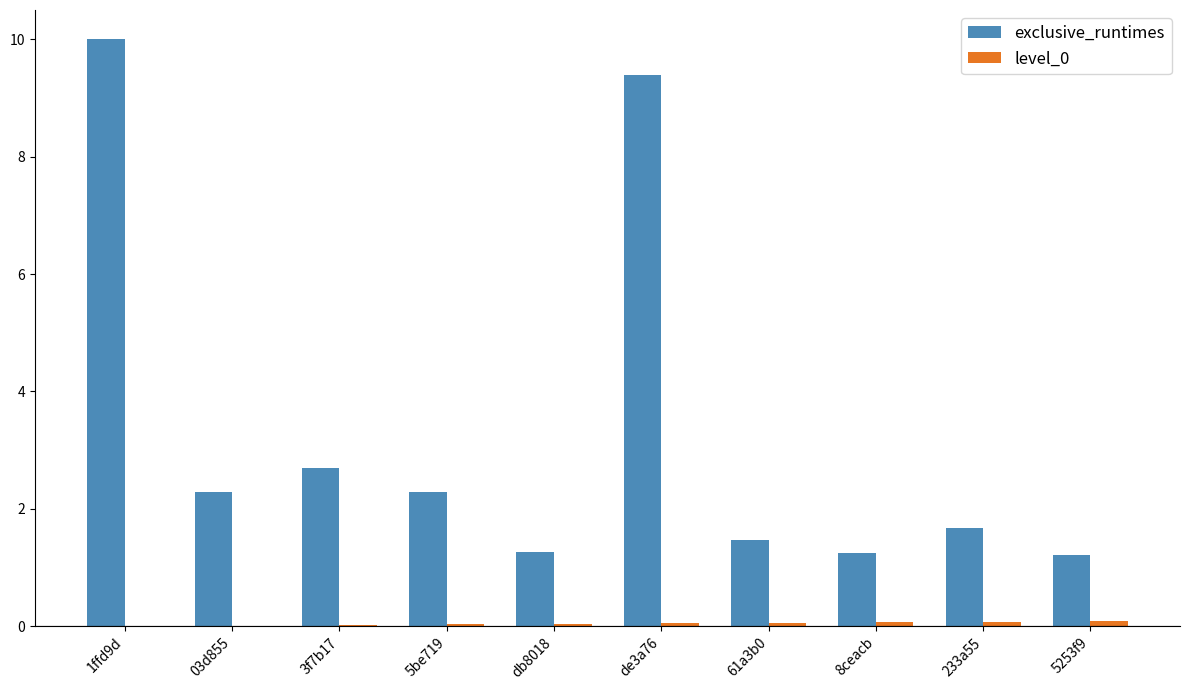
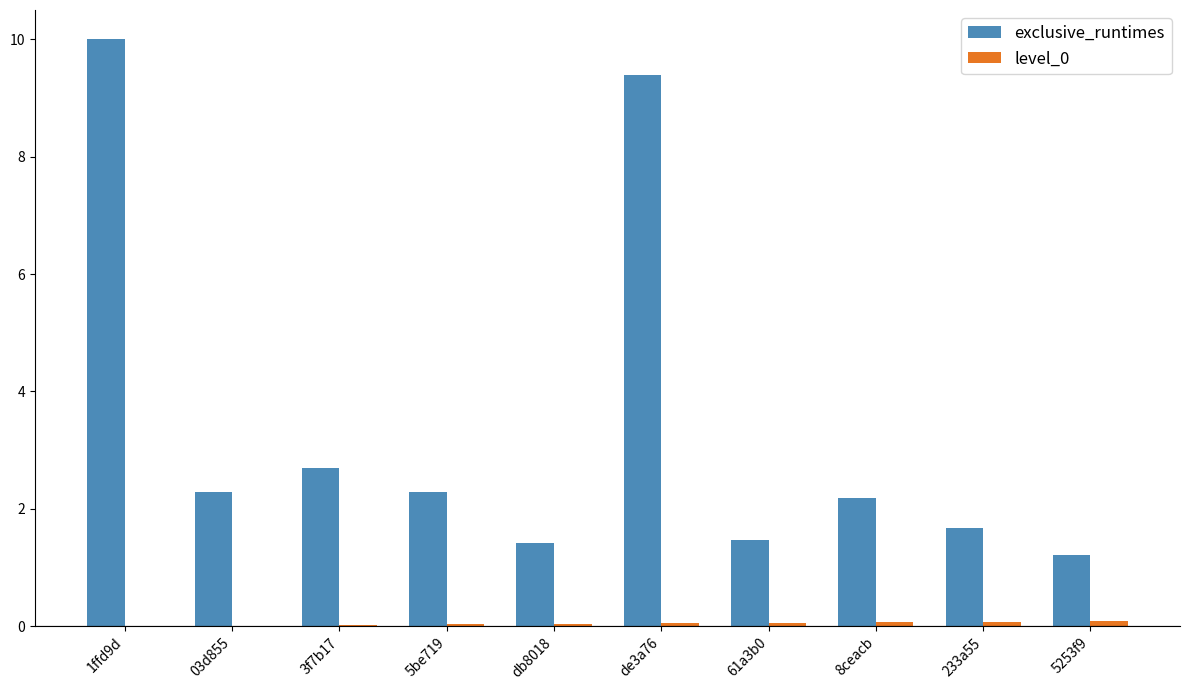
  {
    "exclusive_runtimes": {
      "1ffd9d": 10.0,
      "03d855": 2.3,
      "3f7b17": 2.7,
      "5be719": 2.3,
-     "db8018": 1.3,
+     "db8018": 1.4,
      "de3a76": 9.4,
      "61a3b0": 1.5,
-     "8ceacb": 1.2,
+     "8ceacb": 2.2,
      "233a55": 1.7,
      "5253f9": 1.2
    },
    "level_0": {
      "1ffd9d": 0.0,
      "de3a76": 0.1,
      "61a3b0": 0.1,
      "8ceacb": 0.1,
      "233a55": 0.1,
      "5253f9": 0.1
    }
  }
